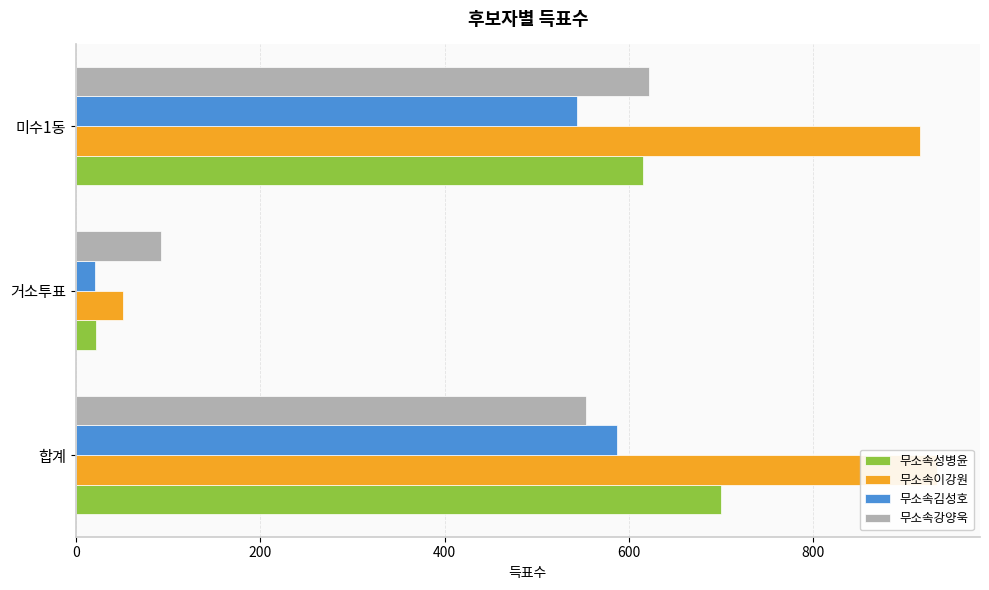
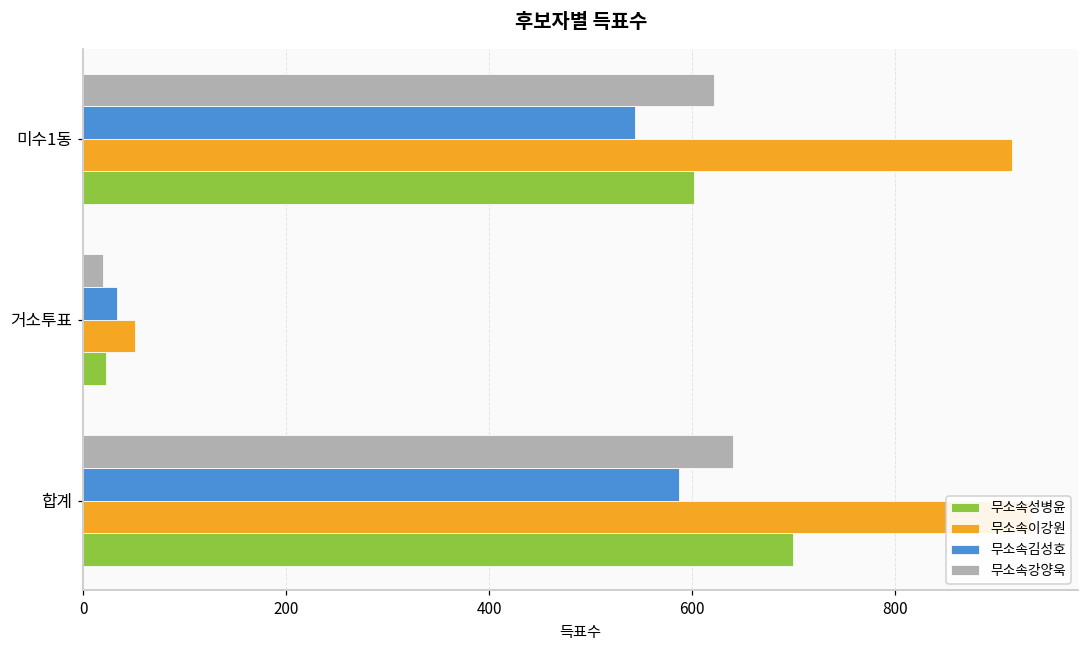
  {
    "무소속성병윤": {
-     "미수1동": 620,
+     "미수1동": 600,
      "거소투표": 20,
      "합계": 700
    },
    "무소속이강원": {
      "미수1동": 920,
      "거소투표": 50
    },
    "무소속김성호": {
      "미수1동": 540,
-     "거소투표": 20,
+     "거소투표": 30,
      "합계": 590
    },
    "무소속강양욱": {
      "미수1동": 620,
-     "거소투표": 90,
-     "합계": 550
+     "거소투표": 20,
+     "합계": 640
    }
  }
